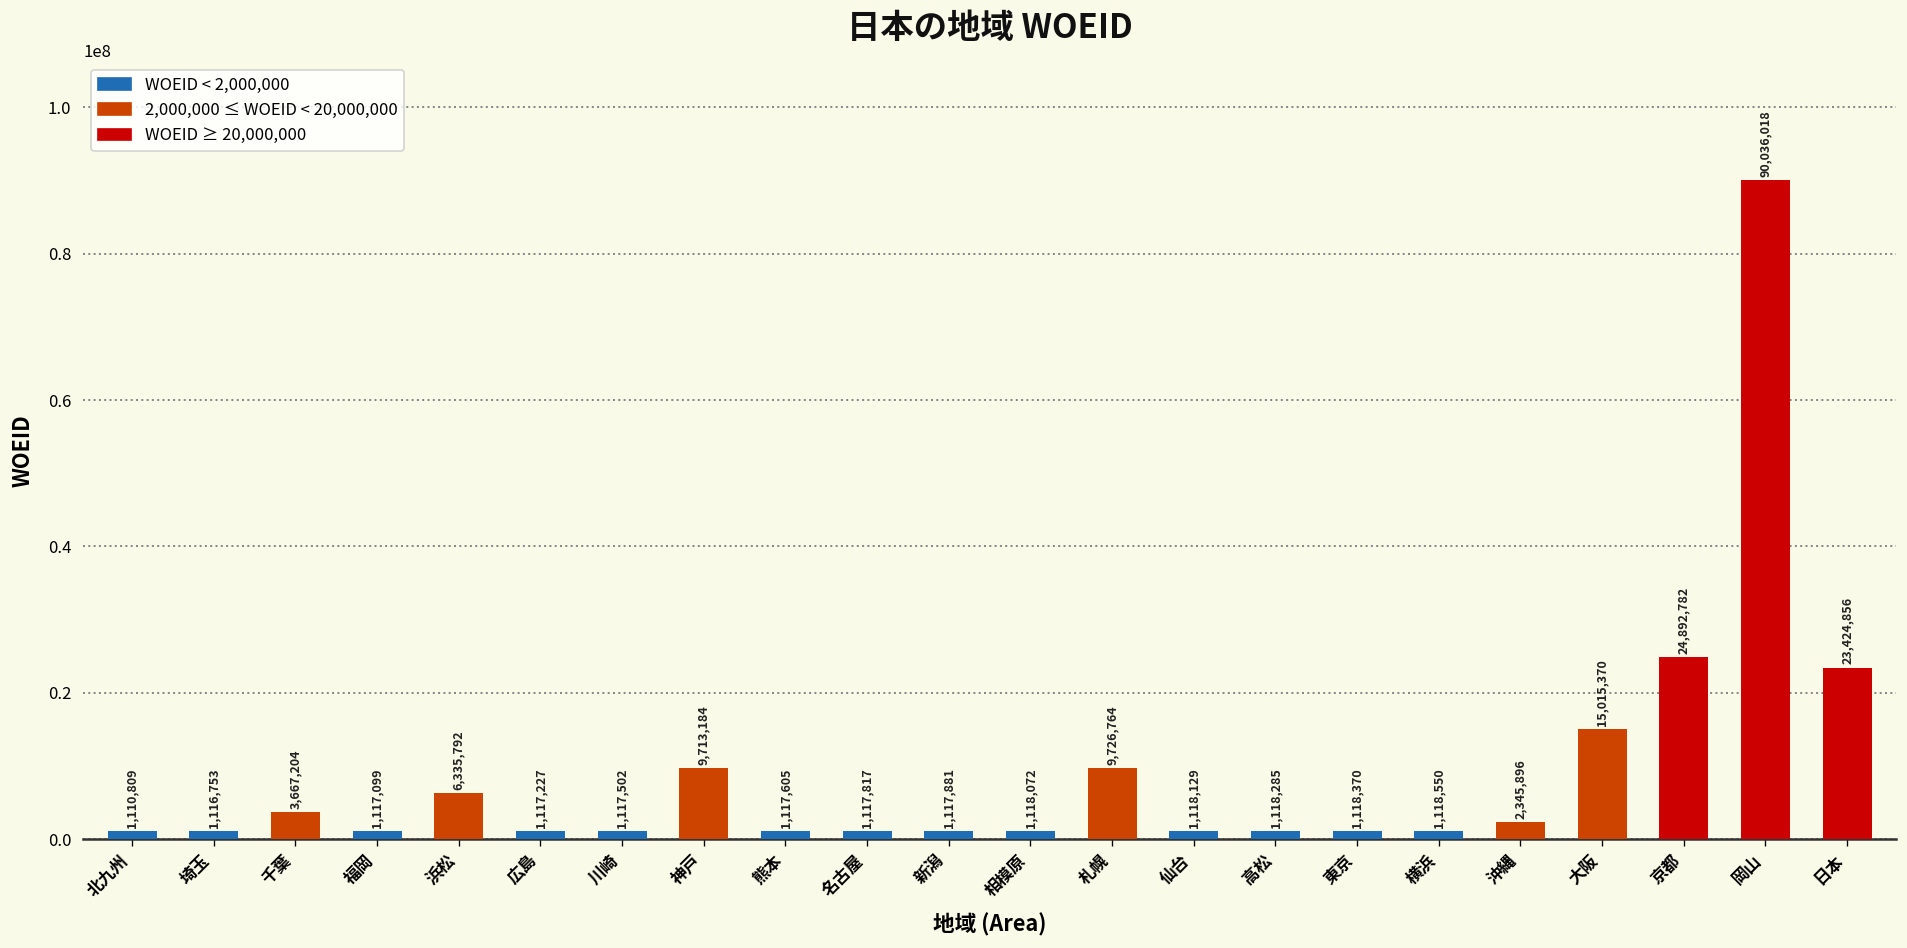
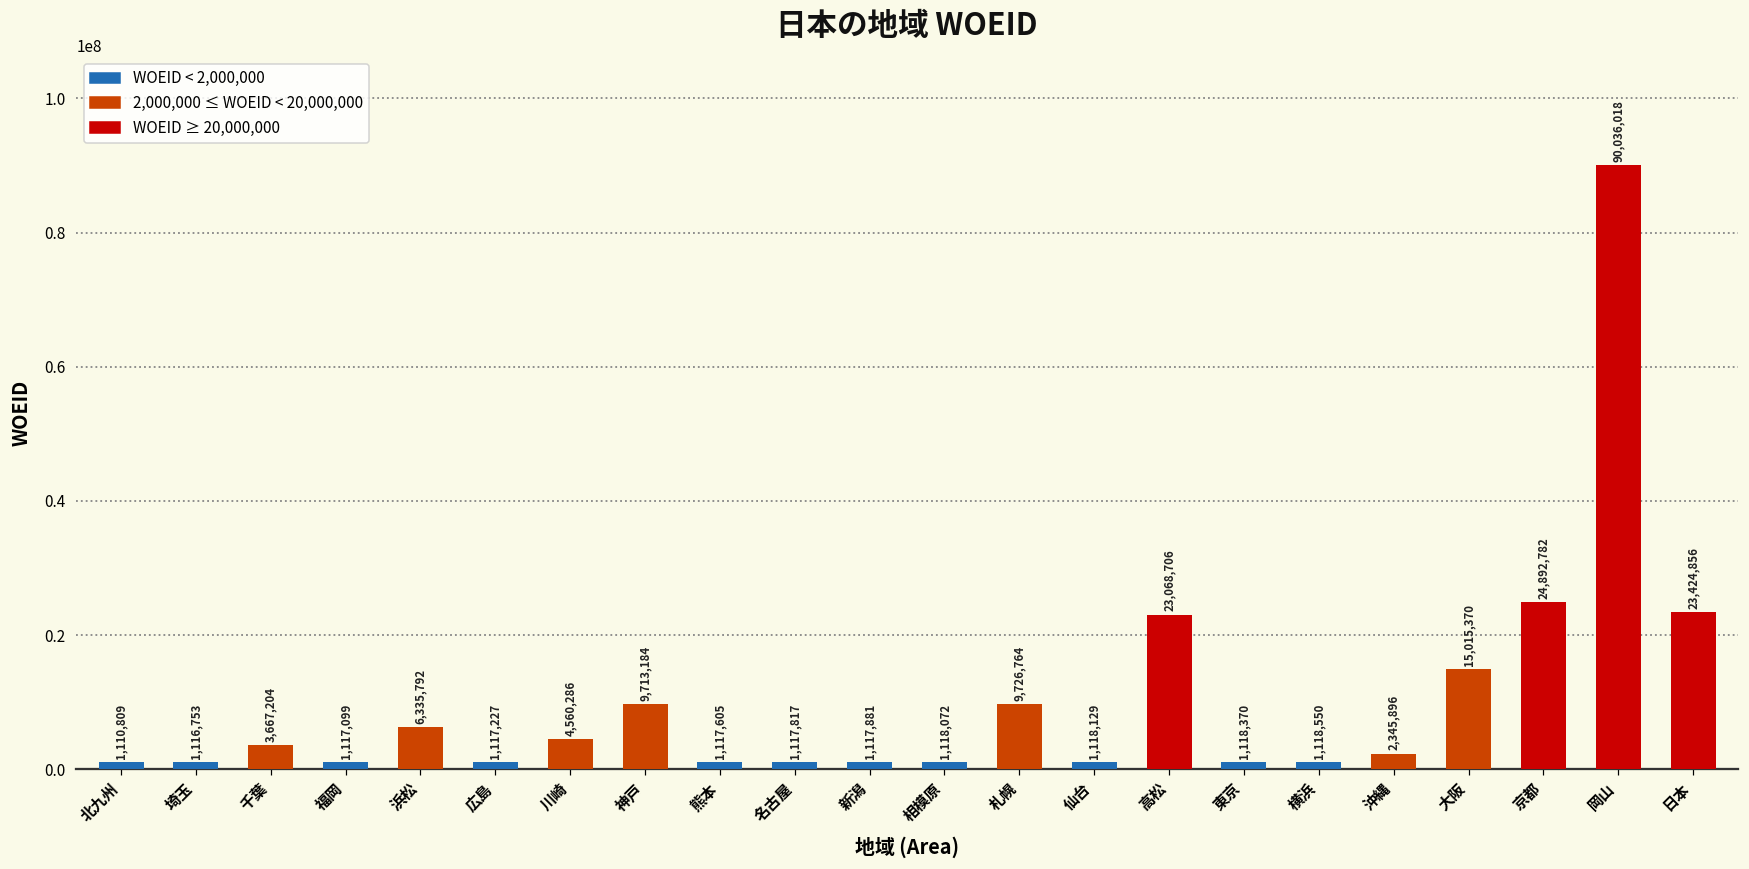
  {
    "北九州": "1,110,809",
    "埼玉": "1,116,753",
    "千葉": "3,667,204",
    "福岡": "1,117,099",
    "浜松": "6,335,792",
    "広島": "1,117,227",
-   "川崎": "1,117,502",
+   "川崎": "4,560,286",
    "神戸": "9,713,184",
    "熊本": "1,117,605",
    "名古屋": "1,117,817",
    "新潟": "1,117,881",
    "相模原": "1,118,072",
    "札幌": "9,726,764",
    "仙台": "1,118,129",
-   "高松": "1,118,285",
+   "高松": "23,068,706",
    "東京": "1,118,370",
    "横浜": "1,118,550",
    "沖縄": "2,345,896",
    "大阪": "15,015,370",
    "京都": "24,892,782",
    "岡山": "90,036,018",
    "日本": "23,424,856"
  }
